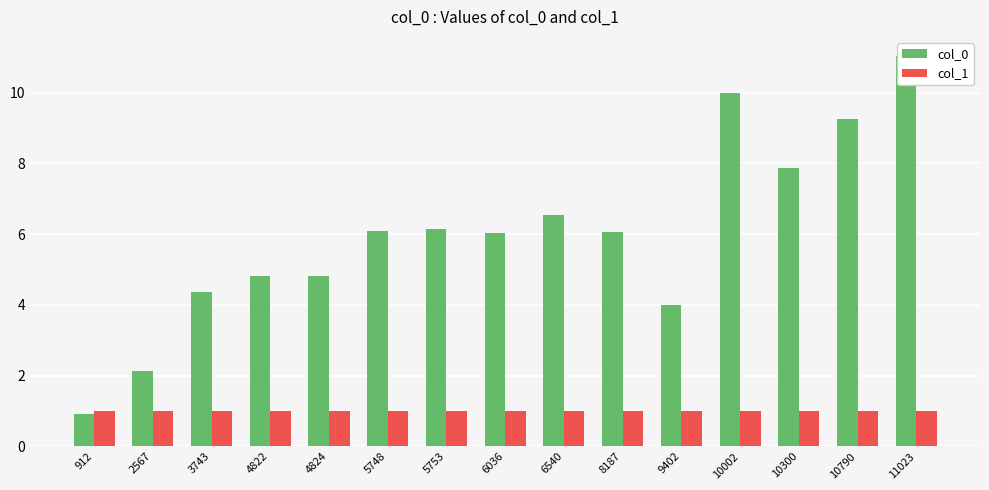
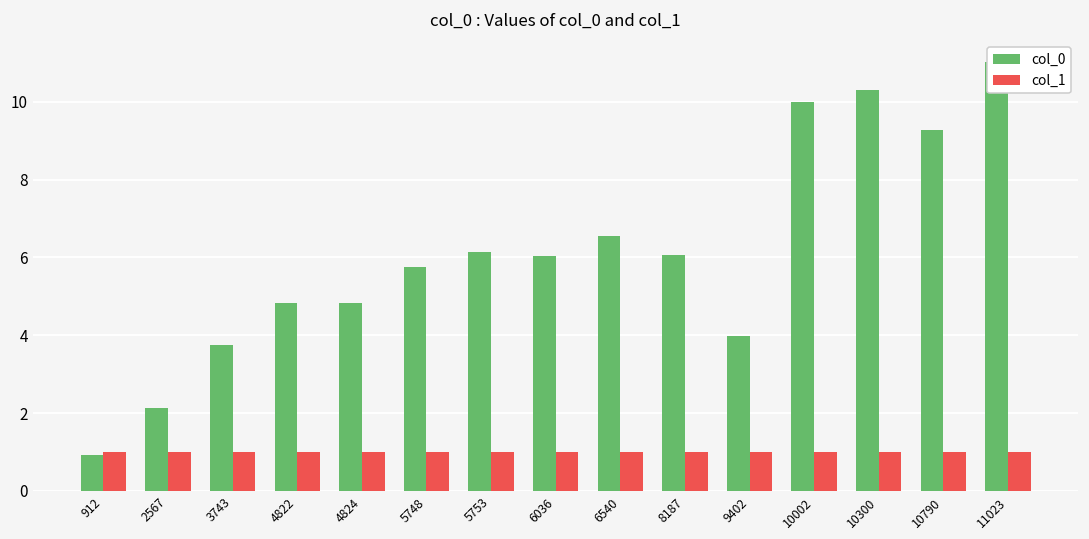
  {
    "col_0": {
      "912": 0.9,
      "2567": 2.1,
-     "3743": 4.4,
+     "3743": 3.7,
      "4822": 4.8,
      "4824": 4.8,
-     "5748": 6.1,
+     "5748": 5.7,
      "5753": 6.1,
      "6036": 6.0,
      "6540": 6.5,
      "8187": 6.1,
      "9402": 4.0,
      "10002": 10.0,
-     "10300": 7.9,
+     "10300": 10.3,
      "10790": 9.3
    },
    "col_1": {
      "912": 1.0,
      "2567": 1.0,
      "3743": 1.0,
      "4822": 1.0,
      "4824": 1.0,
      "5748": 1.0,
      "5753": 1.0,
      "6036": 1.0,
      "6540": 1.0,
      "8187": 1.0,
      "9402": 1.0,
      "10002": 1.0,
      "10300": 1.0,
      "10790": 1.0,
      "11023": 1.0
    }
  }
